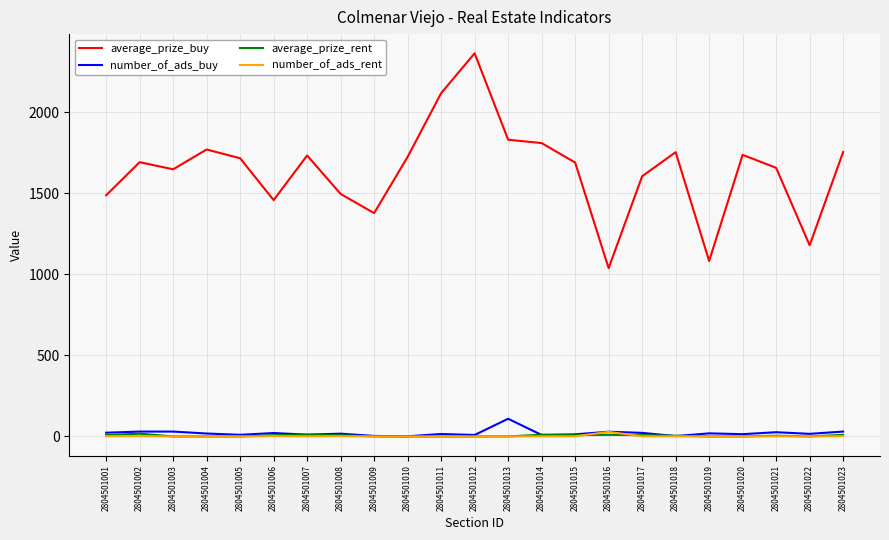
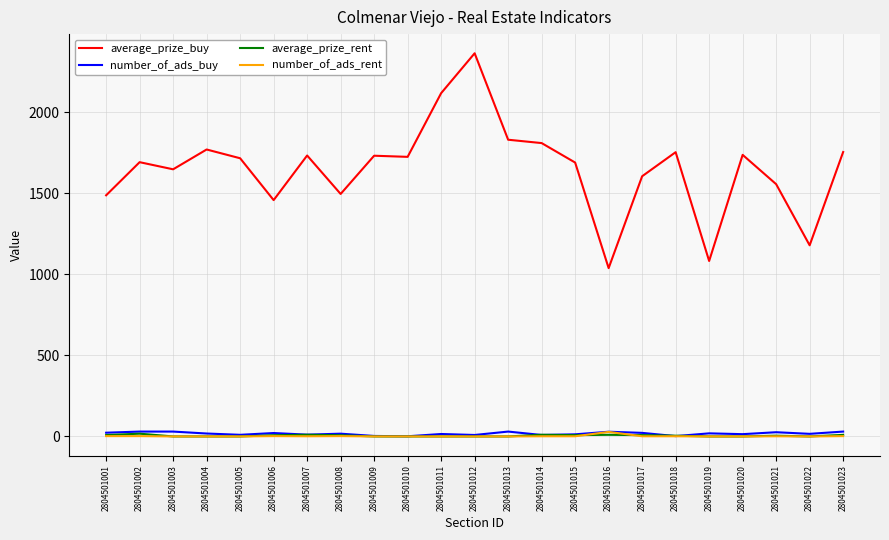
  {
    "average_prize_buy": {
      "2804501001": 1490,
      "2804501002": 1690,
      "2804501003": 1650,
      "2804501004": 1770,
      "2804501005": 1720,
      "2804501006": 1460,
      "2804501007": 1730,
      "2804501008": 1500,
-     "2804501009": 1380,
+     "2804501009": 1730,
      "2804501010": 1720,
      "2804501011": 2120,
      "2804501012": 2360,
      "2804501013": 1830,
      "2804501014": 1810,
      "2804501015": 1690,
      "2804501016": 1040,
      "2804501017": 1600,
      "2804501018": 1750,
      "2804501019": 1080,
      "2804501020": 1740,
-     "2804501021": 1660,
+     "2804501021": 1560,
      "2804501022": 1180,
      "2804501023": 1750
    },
    "number_of_ads_buy": {
      "2804501003": 30,
      "2804501004": 20,
-     "2804501013": 110,
+     "2804501013": 30,
      "2804501019": 20,
      "2804501021": 30,
      "2804501022": 20,
      "2804501023": 30
    },
    "average_prize_rent": {
      "2804501016": 10
    }
  }
